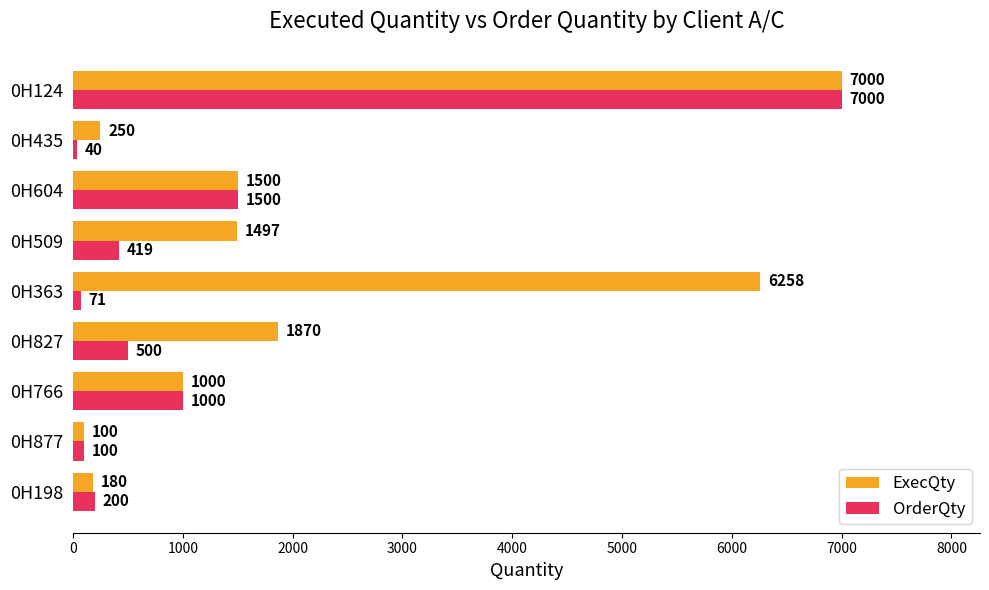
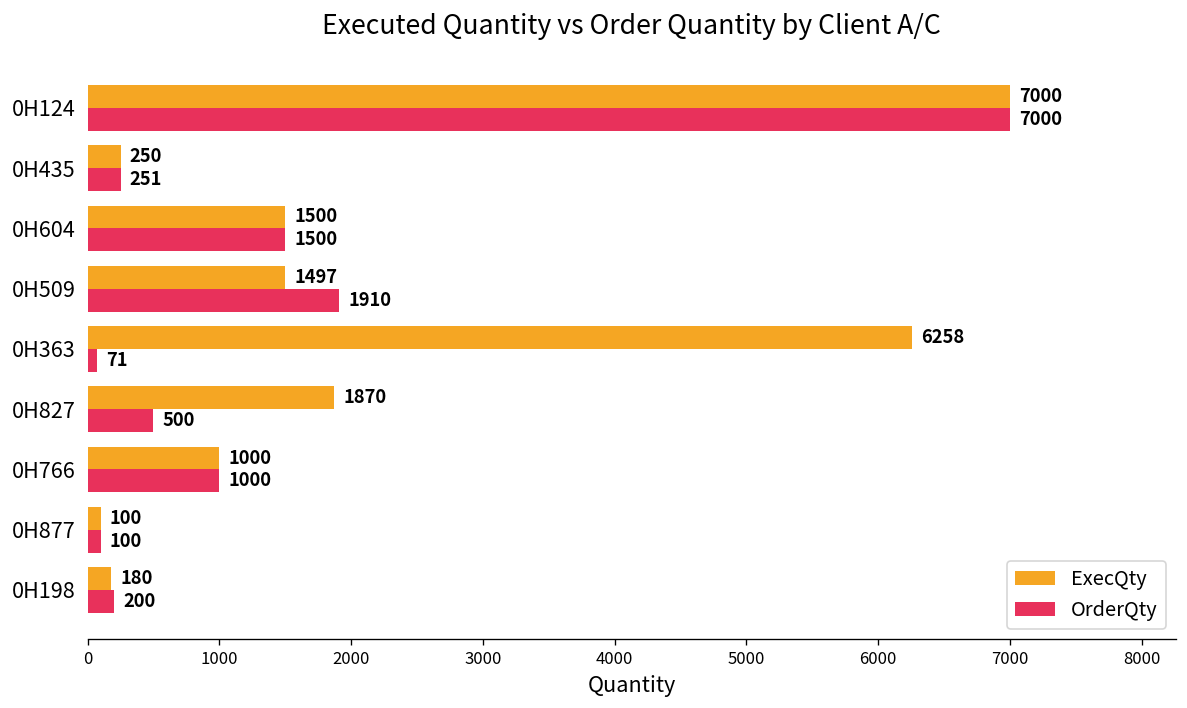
  {
    "ExecQty": {
      "0H124": 7000,
      "0H435": 250,
      "0H604": 1500,
      "0H509": 1497,
      "0H363": 6258,
      "0H827": 1870,
      "0H766": 1000,
      "0H877": 100,
      "0H198": 180
    },
    "OrderQty": {
      "0H124": 7000,
-     "0H435": 40,
+     "0H435": 251,
      "0H604": 1500,
-     "0H509": 419,
+     "0H509": 1910,
      "0H363": 71,
      "0H827": 500,
      "0H766": 1000,
      "0H877": 100,
      "0H198": 200
    }
  }
